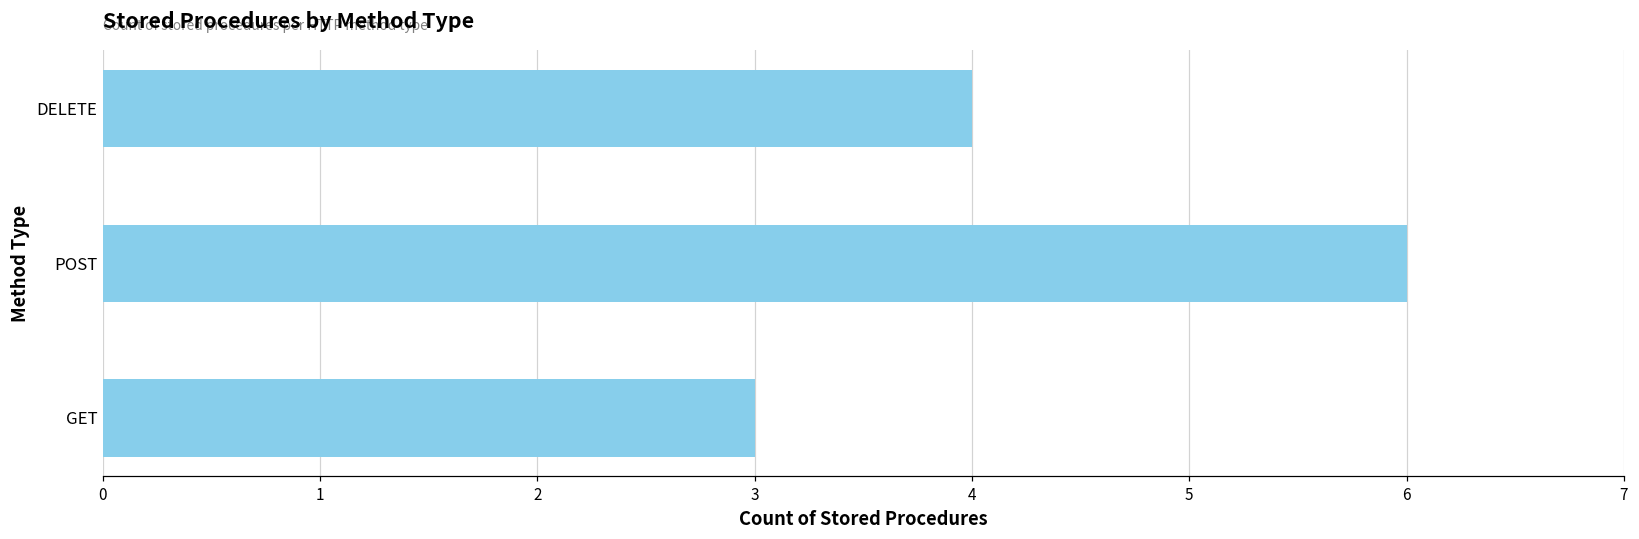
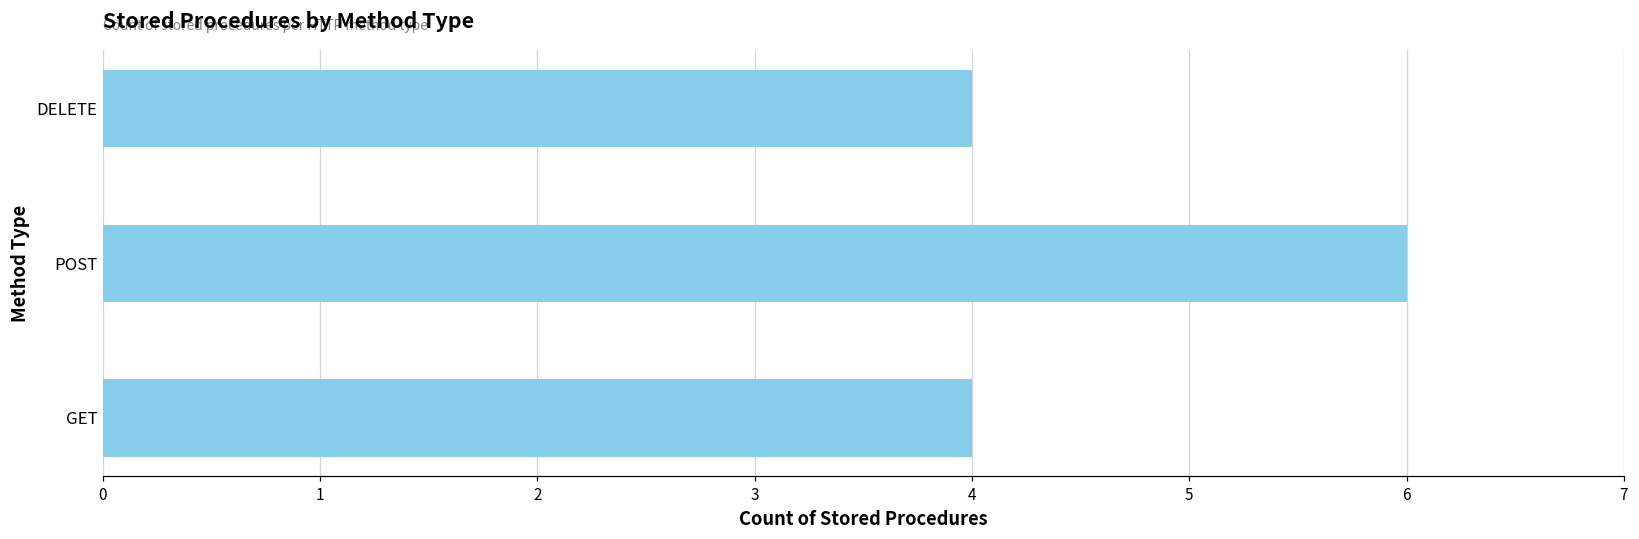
  {
    "DELETE": 4,
    "POST": 6,
-   "GET": 3
+   "GET": 4
  }
